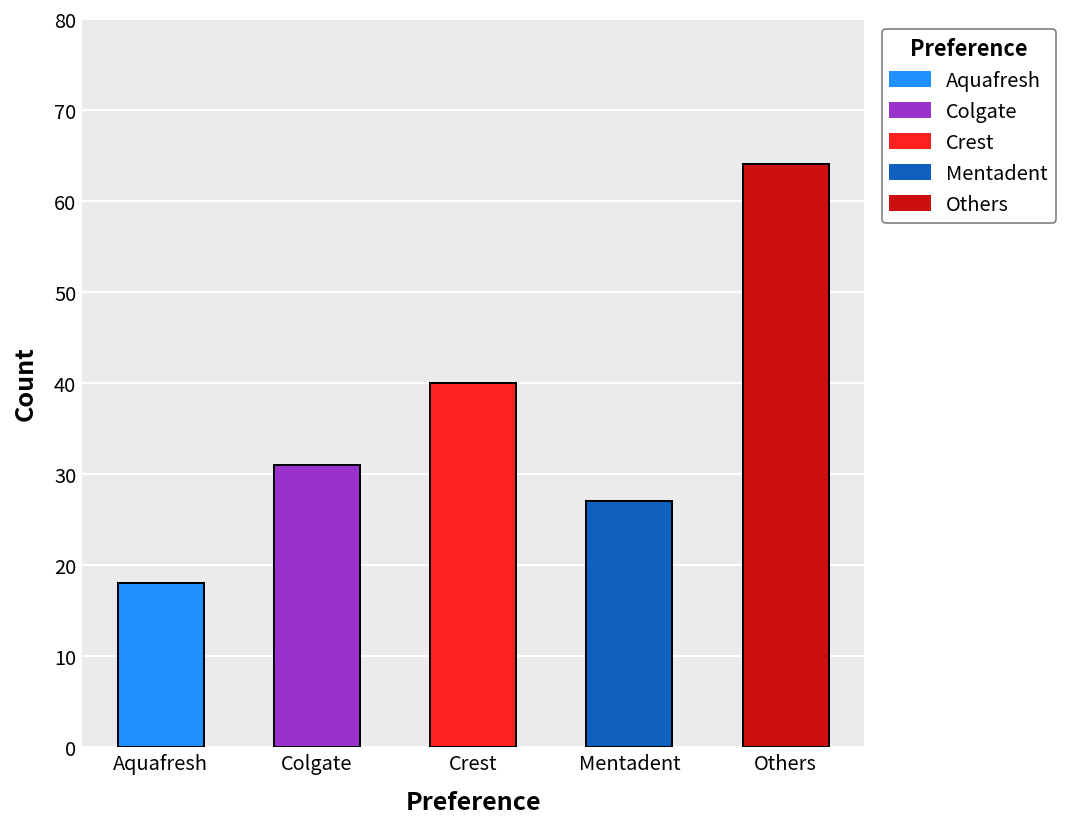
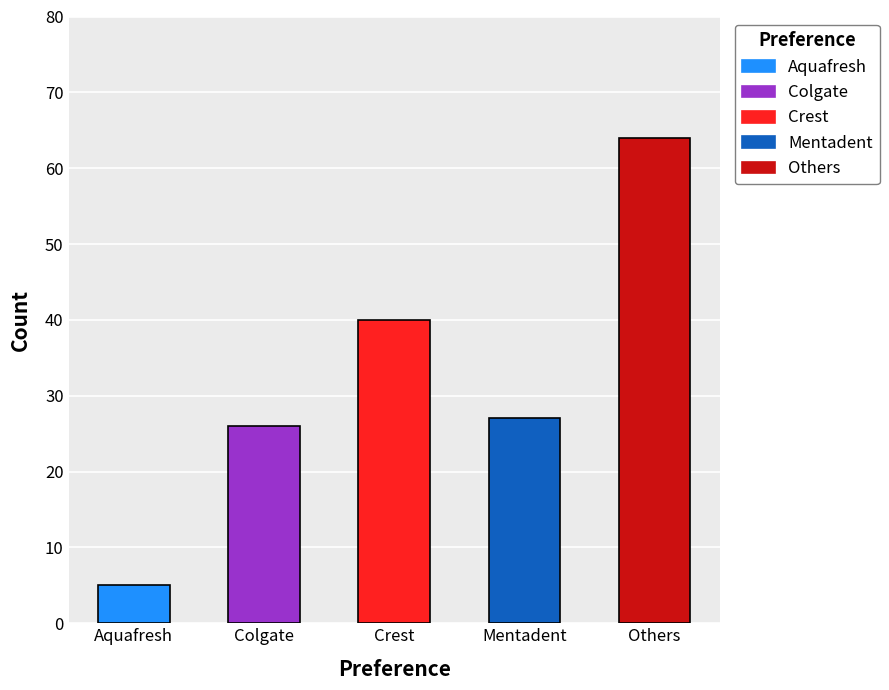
  {
-   "Aquafresh": 18,
-   "Colgate": 31,
+   "Aquafresh": 5,
+   "Colgate": 26,
    "Crest": 40,
    "Mentadent": 27,
    "Others": 64
  }
